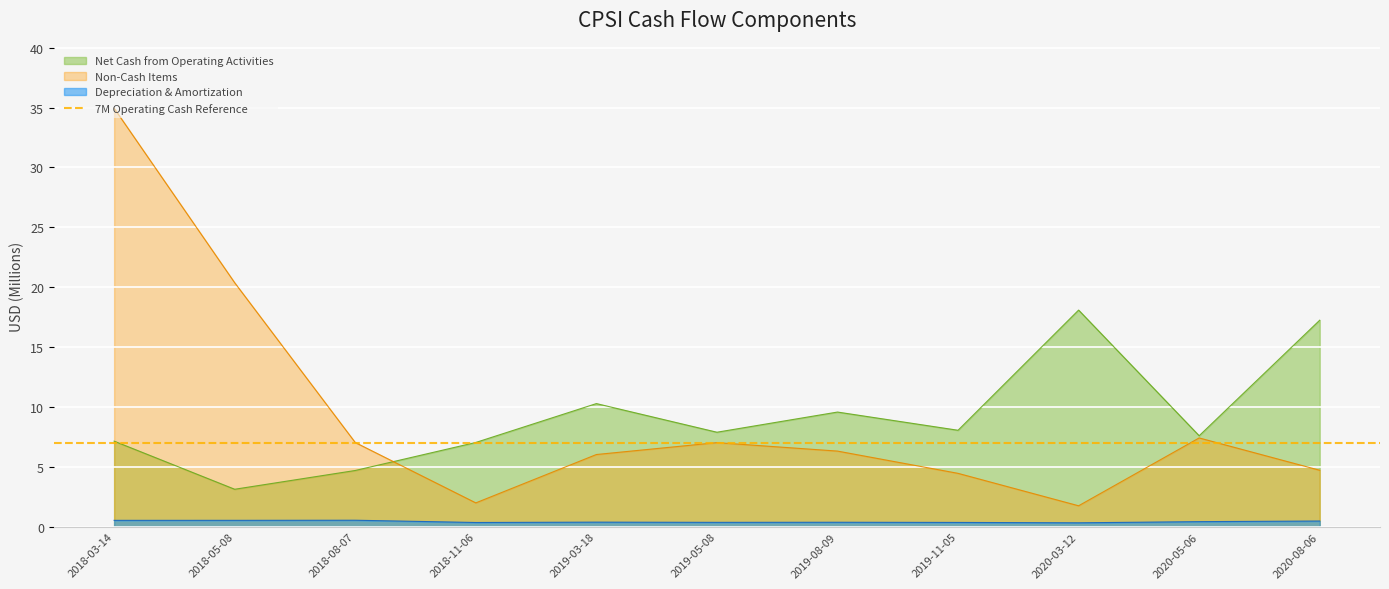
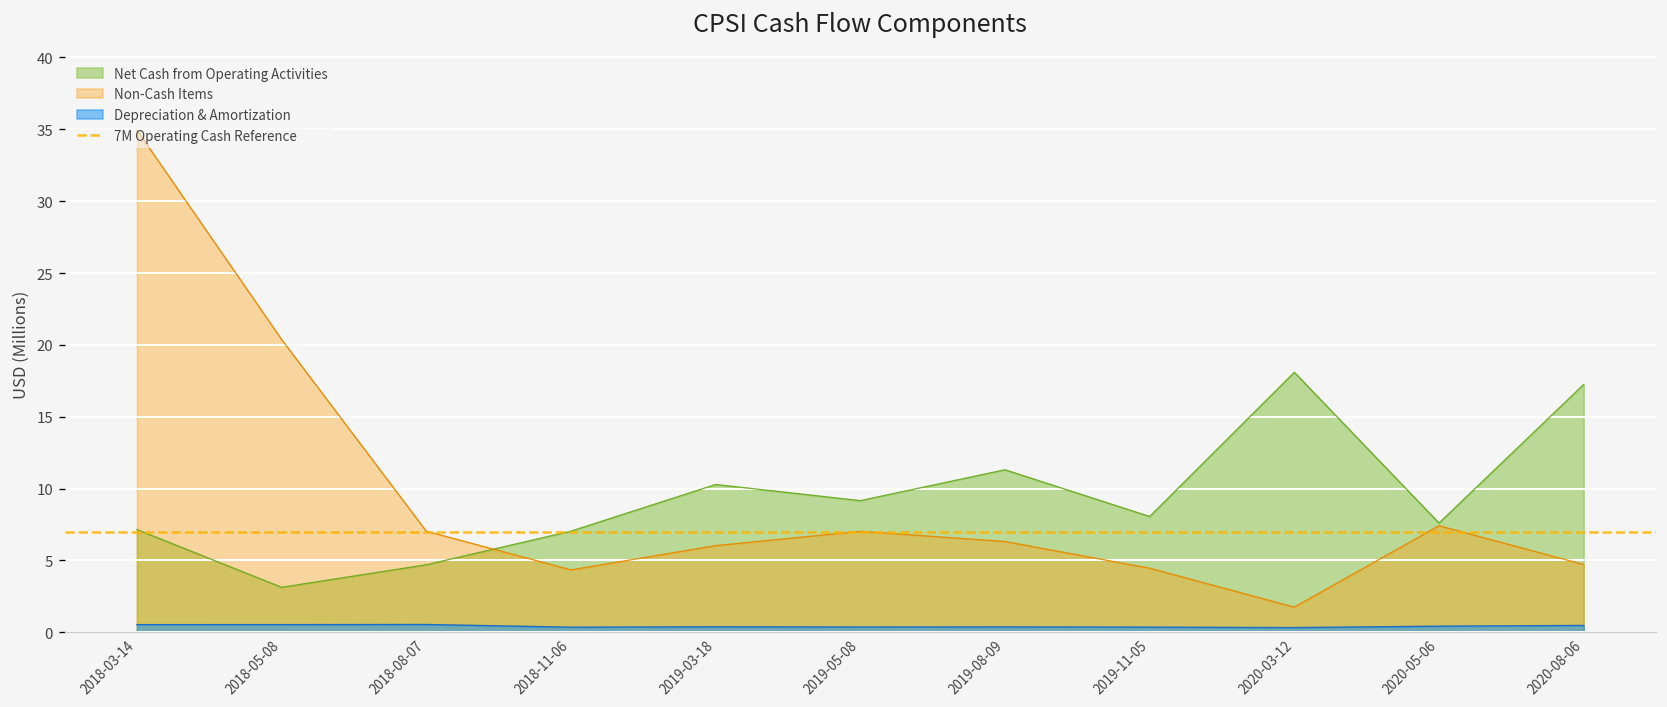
  {
    "Net Cash from Operating Activities": {
      "2018-03-14": 7.1,
      "2018-05-08": 3.1,
      "2018-08-07": 4.7,
      "2018-11-06": 7.0,
      "2019-03-18": 10.3,
-     "2019-05-08": 7.9,
-     "2019-08-09": 9.6,
+     "2019-05-08": 9.2,
+     "2019-08-09": 11.3,
      "2019-11-05": 8.1,
      "2020-03-12": 18.1,
      "2020-08-06": 17.2
    },
    "Non-Cash Items": {
      "2018-05-08": 20.4,
      "2018-08-07": 7.0,
-     "2018-11-06": 2.0,
+     "2018-11-06": 4.3,
      "2019-03-18": 6.0,
      "2019-05-08": 7.0,
      "2019-08-09": 6.3,
      "2019-11-05": 4.5,
      "2020-03-12": 1.7,
      "2020-08-06": 4.7
    },
    "Depreciation & Amortization": {
      "2018-03-14": 0.5,
      "2018-05-08": 0.5,
      "2018-08-07": 0.5,
      "2018-11-06": 0.3,
      "2019-03-18": 0.4,
      "2019-05-08": 0.4,
      "2019-08-09": 0.4,
      "2019-11-05": 0.4,
      "2020-03-12": 0.3,
      "2020-05-06": 0.4,
      "2020-08-06": 0.5
    }
  }
